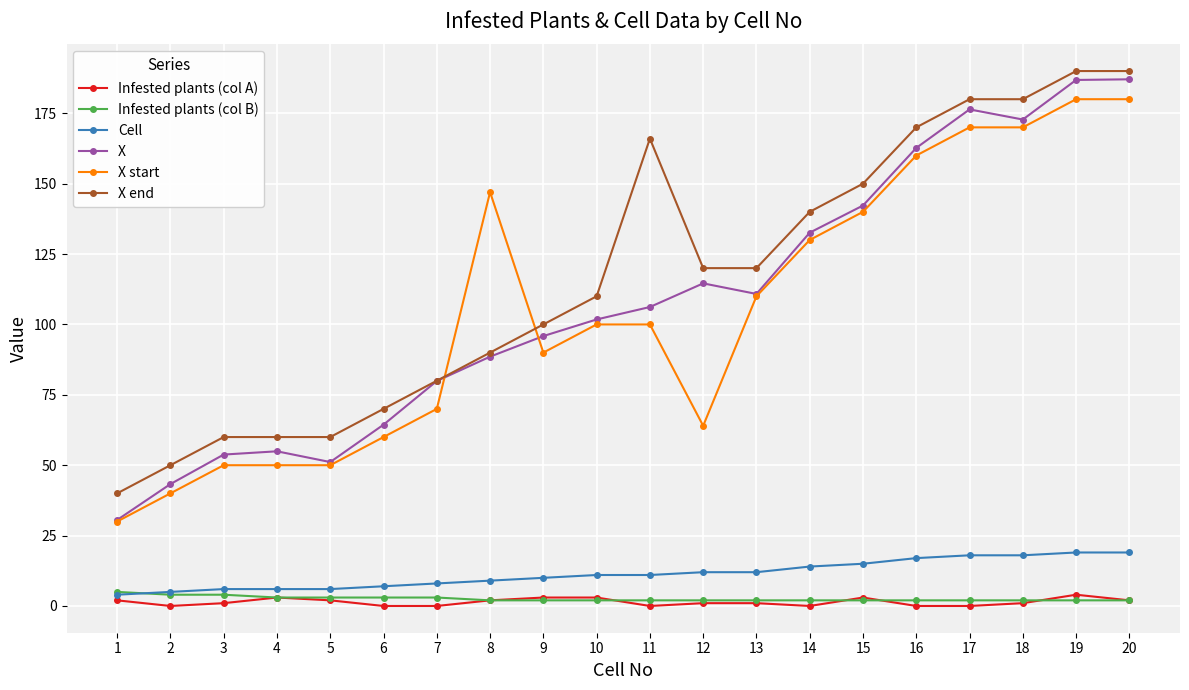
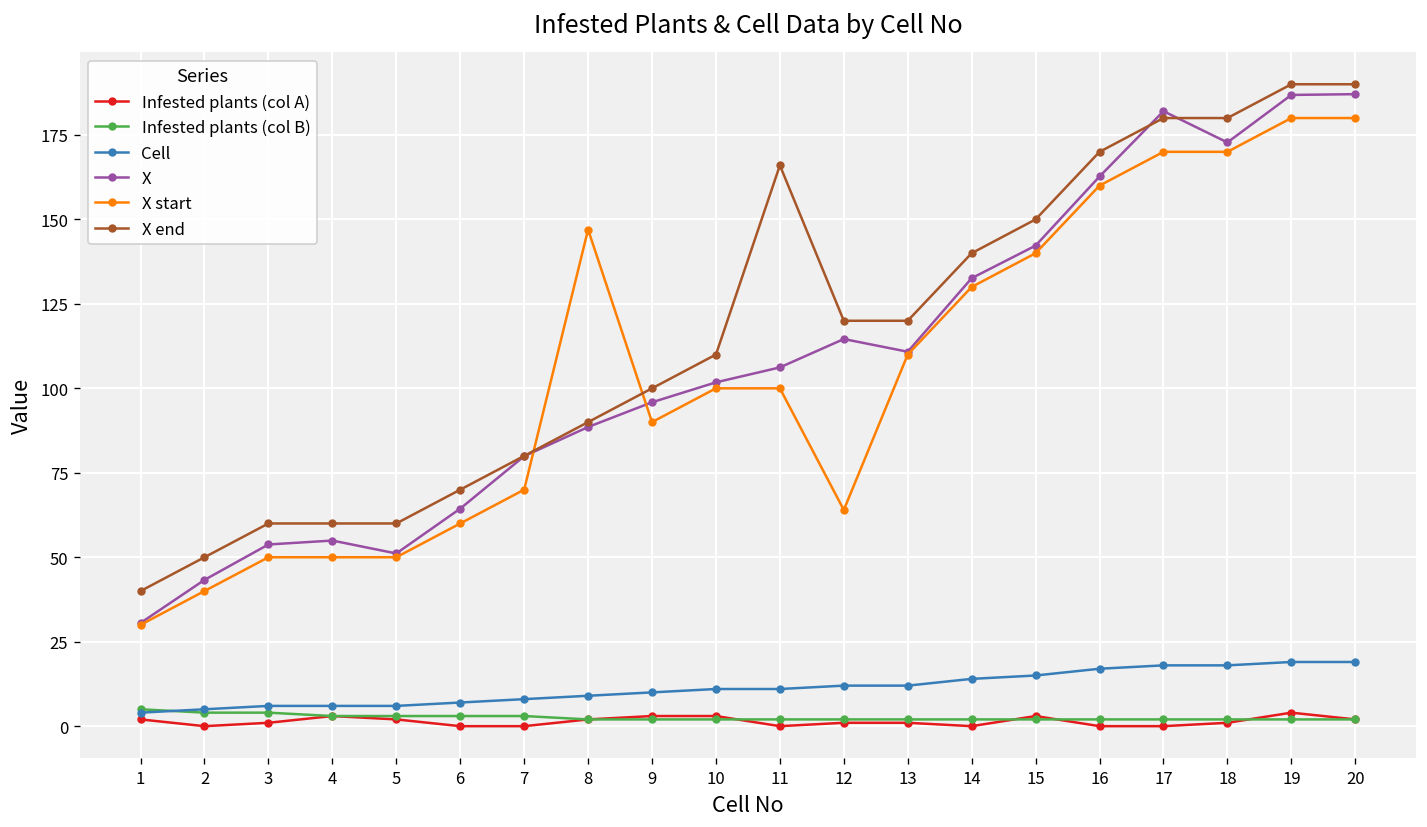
  {
    "Infested plants (col A)": {
      "1": 2,
      "2": 0,
      "3": 1,
      "5": 2,
      "6": 0,
      "7": 0,
      "9": 3,
      "10": 3,
      "11": 0,
      "12": 1,
      "13": 1,
      "14": 0,
      "15": 3,
      "16": 0,
      "17": 0,
      "18": 1,
      "19": 4
    },
    "Infested plants (col B)": {
      "1": 5,
      "2": 4,
      "3": 4,
      "5": 3,
      "6": 3,
      "7": 3,
      "9": 2,
      "10": 2,
      "11": 2,
      "12": 2,
      "13": 2,
      "14": 2,
      "15": 2,
      "16": 2,
      "17": 2,
      "18": 2,
      "19": 2
    },
    "Cell": {
      "1": 4,
      "2": 5,
      "3": 6,
      "4": 6,
      "5": 6,
      "6": 7,
      "7": 8,
      "8": 9,
      "9": 10,
      "10": 11,
      "11": 11,
      "12": 12,
      "13": 12,
      "14": 14,
      "15": 15,
      "16": 17,
      "17": 18,
      "18": 18,
      "19": 19,
      "20": 19
    },
    "X": {
      "2": 43,
      "3": 54,
      "4": 55,
      "5": 51,
      "6": 64,
      "8": 89,
      "9": 96,
      "10": 102,
      "11": 106,
      "12": 115,
      "14": 133,
      "15": 142,
      "16": 163,
-     "17": 176,
+     "17": 182,
      "18": 173,
      "19": 187,
      "20": 187
    },
    "X start": {
      "2": 40,
      "3": 50,
      "4": 50,
      "5": 50,
      "6": 60,
      "7": 70,
      "8": 147,
      "9": 90,
      "10": 100,
      "11": 100,
      "12": 64,
      "14": 130,
      "15": 140,
      "16": 160,
      "17": 170,
      "18": 170,
      "19": 180,
      "20": 180
    },
    "X end": {
      "1": 40,
      "2": 50,
      "3": 60,
      "4": 60,
      "5": 60,
      "6": 70,
      "8": 90,
      "9": 100,
      "10": 110,
      "11": 166,
      "12": 120,
      "13": 120,
      "14": 140,
      "15": 150,
      "16": 170,
      "17": 180,
      "18": 180,
      "19": 190,
      "20": 190
    }
  }
